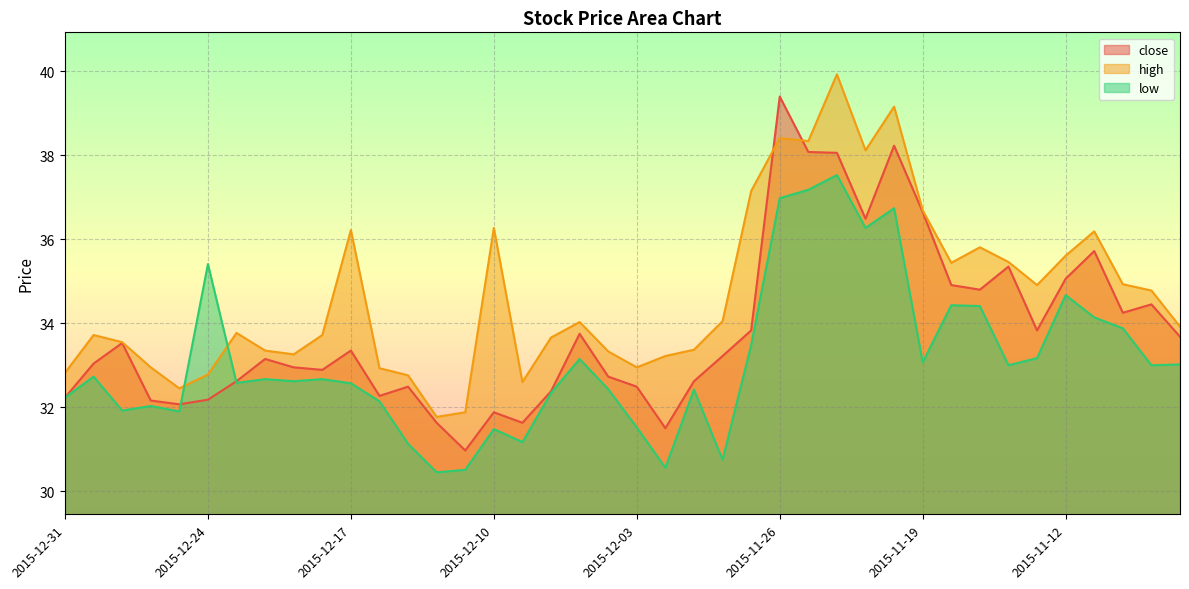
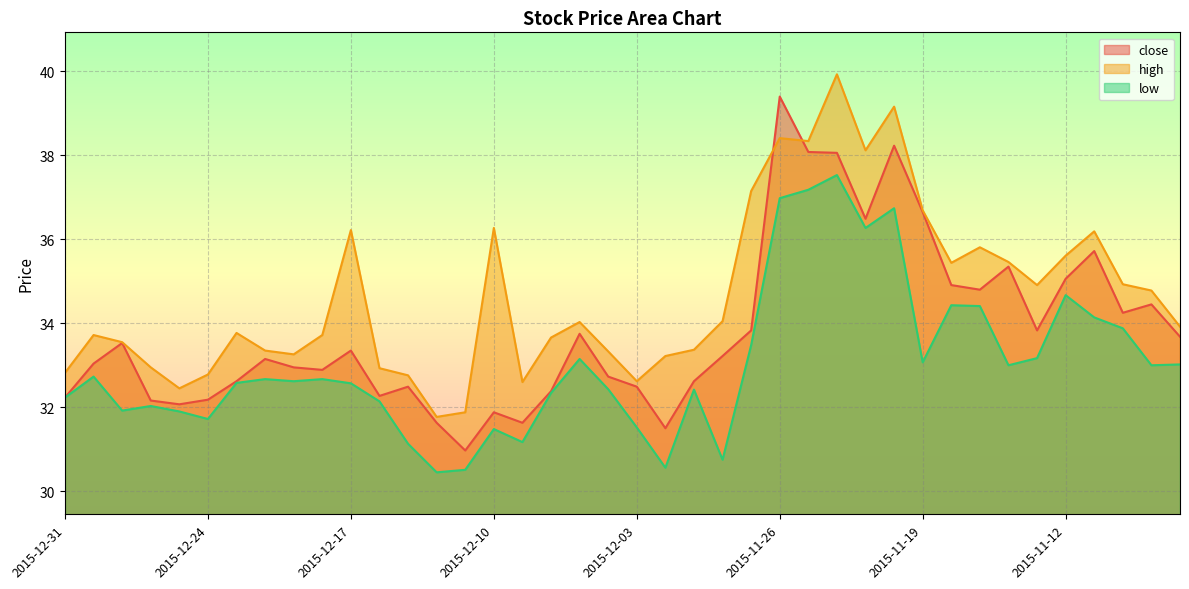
  {
    "close": {
      "2015-12-24": 32.2,
      "2015-12-17": 33.4,
      "2015-12-10": 31.9,
      "2015-12-03": 32.5,
      "2015-11-26": 39.4,
      "2015-11-12": 35.1
    },
    "high": {
      "2015-12-31": 32.8,
      "2015-12-24": 32.8,
      "2015-12-17": 36.2,
      "2015-12-10": 36.3,
-     "2015-12-03": 33.0,
+     "2015-12-03": 32.6,
      "2015-11-26": 38.4,
      "2015-11-12": 35.6
    },
    "low": {
-     "2015-12-24": 35.4,
+     "2015-12-24": 31.7,
      "2015-12-17": 32.6,
      "2015-12-10": 31.5,
      "2015-12-03": 31.5,
      "2015-11-26": 37.0,
      "2015-11-19": 33.1,
      "2015-11-12": 34.7
    }
  }
